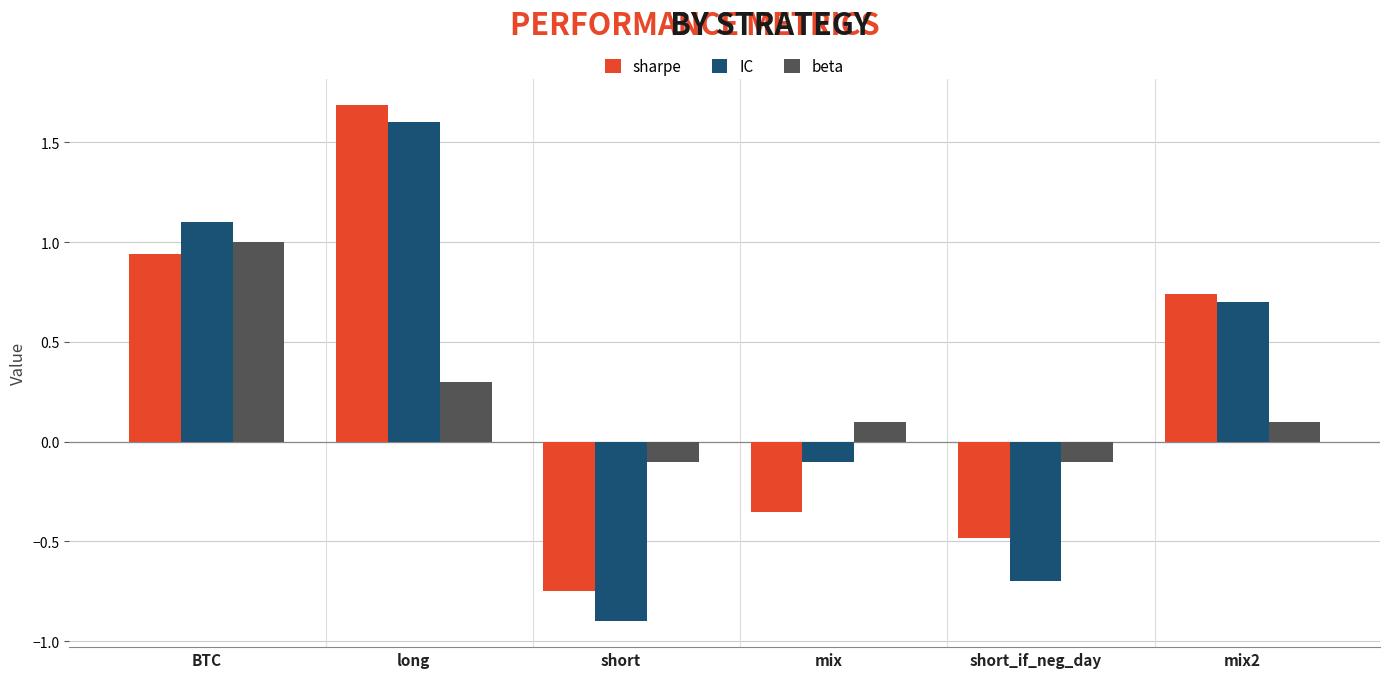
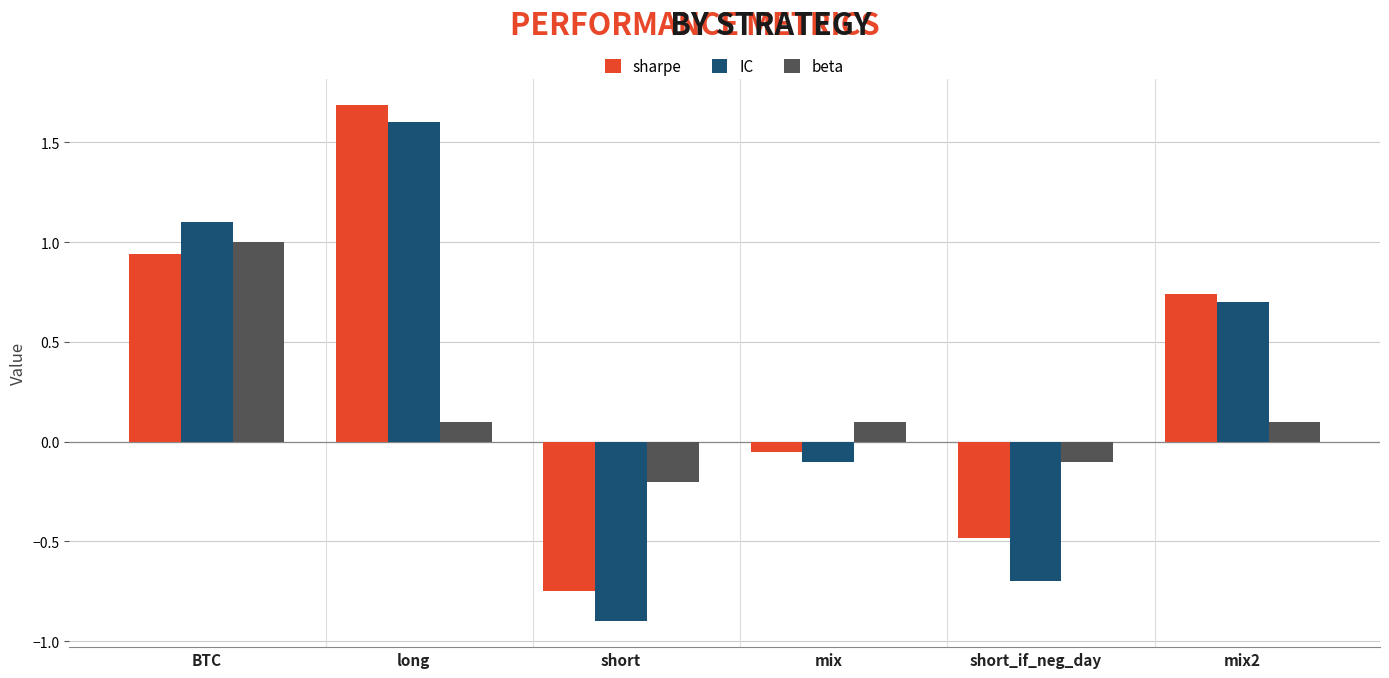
  {
    "sharpe": {
      "BTC": 0.94,
      "long": 1.69,
      "short": -0.75,
-     "mix": -0.35,
+     "mix": -0.05,
      "short_if_neg_day": -0.48,
      "mix2": 0.74
    },
    "IC": {
      "BTC": 1.10,
      "long": 1.60,
      "short": -0.90,
      "mix": -0.10,
      "short_if_neg_day": -0.70,
      "mix2": 0.70
    },
    "beta": {
      "BTC": 1.0,
-     "long": 0.3,
-     "short": -0.1,
+     "long": 0.1,
+     "short": -0.2,
      "mix": 0.1,
      "short_if_neg_day": -0.1,
      "mix2": 0.1
    }
  }
